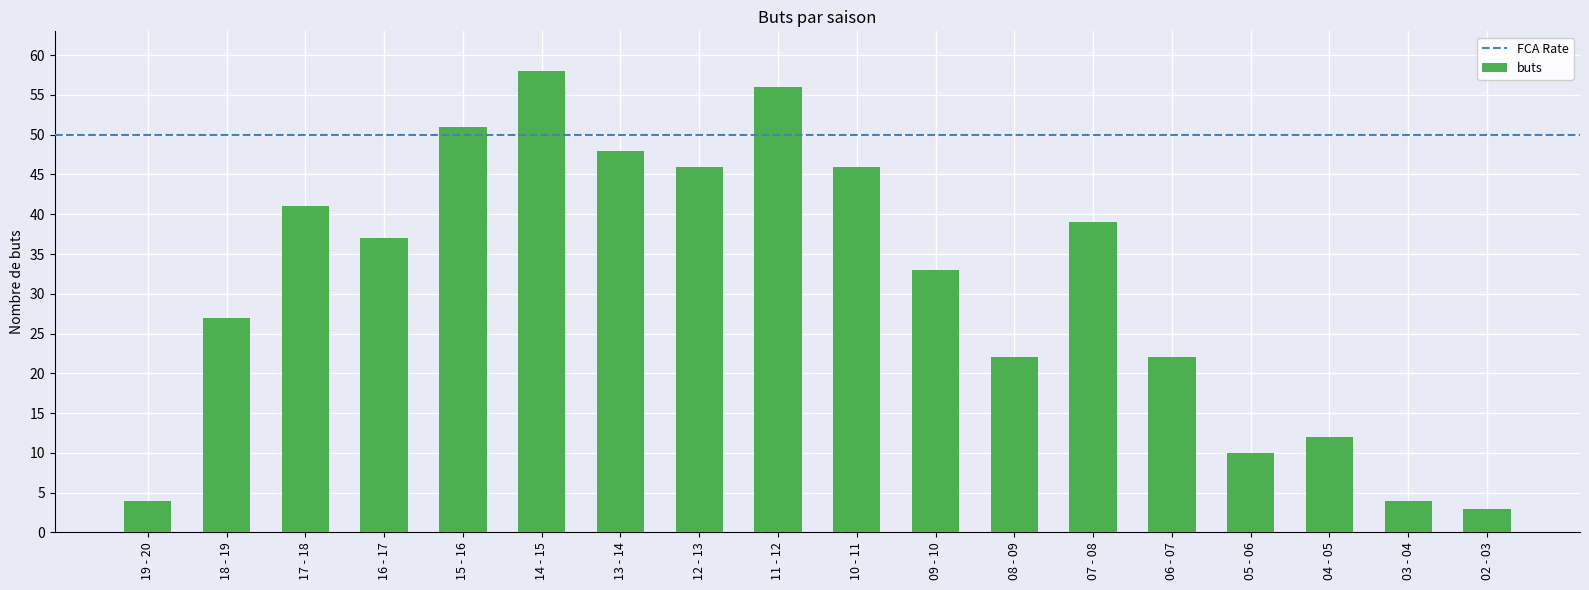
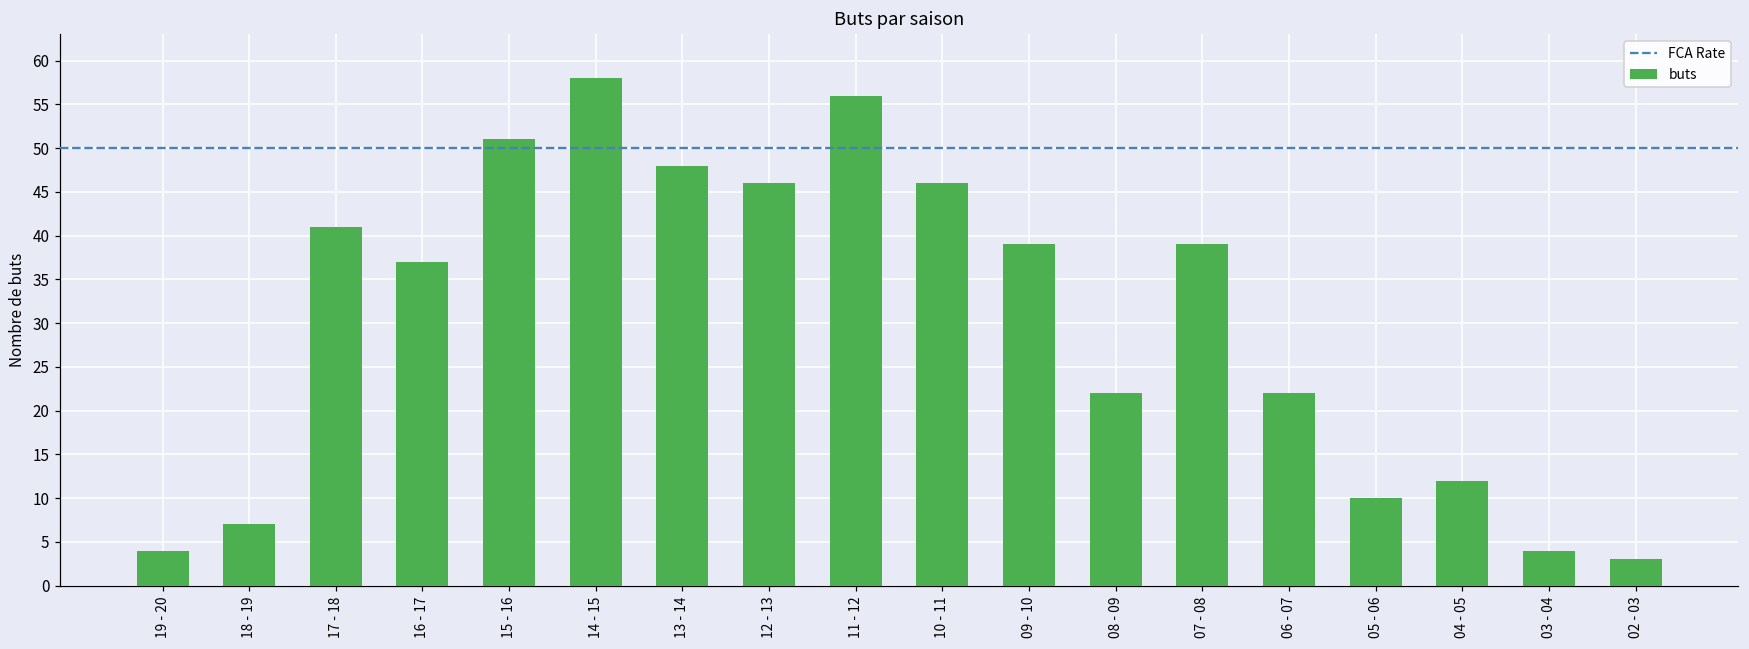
  {
    "19 - 20": 4,
-   "18 - 19": 27,
+   "18 - 19": 7,
    "17 - 18": 41,
    "16 - 17": 37,
    "15 - 16": 51,
    "14 - 15": 58,
    "13 - 14": 48,
    "12 - 13": 46,
    "11 - 12": 56,
    "10 - 11": 46,
-   "09 - 10": 33,
+   "09 - 10": 39,
    "08 - 09": 22,
    "07 - 08": 39,
    "06 - 07": 22,
    "05 - 06": 10,
    "04 - 05": 12,
    "03 - 04": 4,
    "02 - 03": 3
  }
